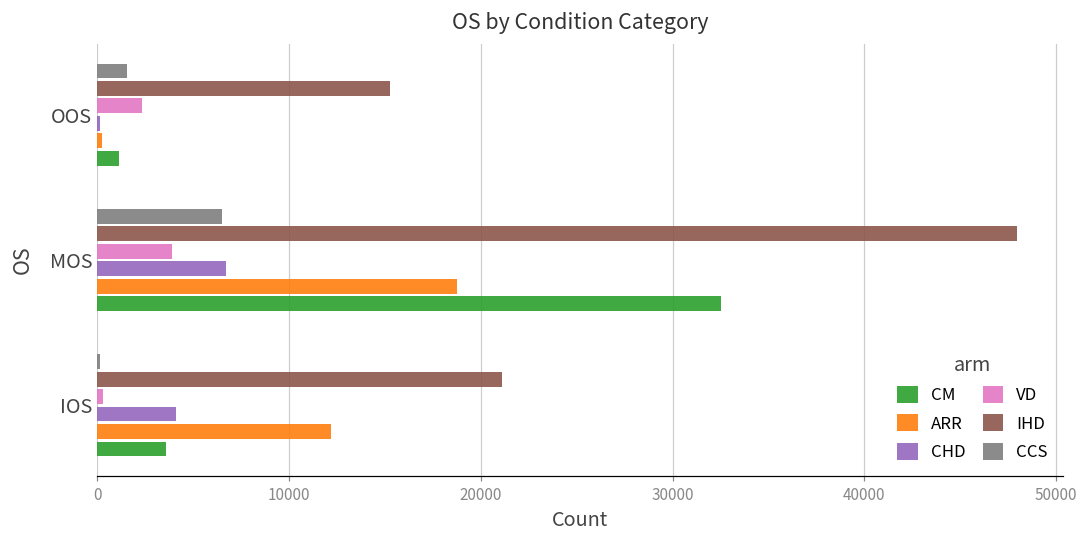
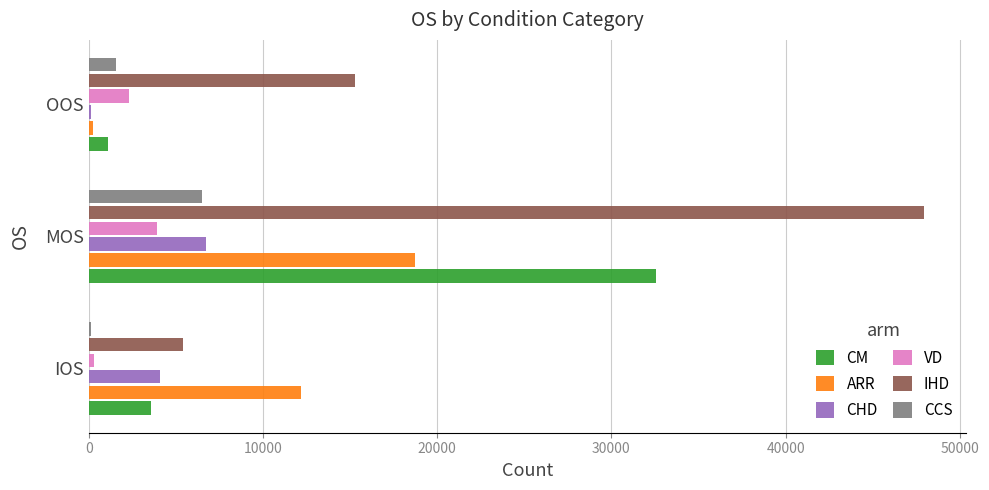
  {
    "CM": {
      "OOS": 1100,
      "MOS": 32600,
      "IOS": 3600
    },
    "ARR": {
      "OOS": 200,
      "MOS": 18800,
      "IOS": 12200
    },
    "CHD": {
      "MOS": 6700,
      "IOS": 4100
    },
    "VD": {
      "OOS": 2300,
      "MOS": 3900,
      "IOS": 300
    },
    "IHD": {
      "OOS": 15300,
      "MOS": 48000,
-     "IOS": 21100
+     "IOS": 5400
    },
    "CCS": {
      "OOS": 1600,
      "MOS": 6500,
      "IOS": 100
    }
  }
